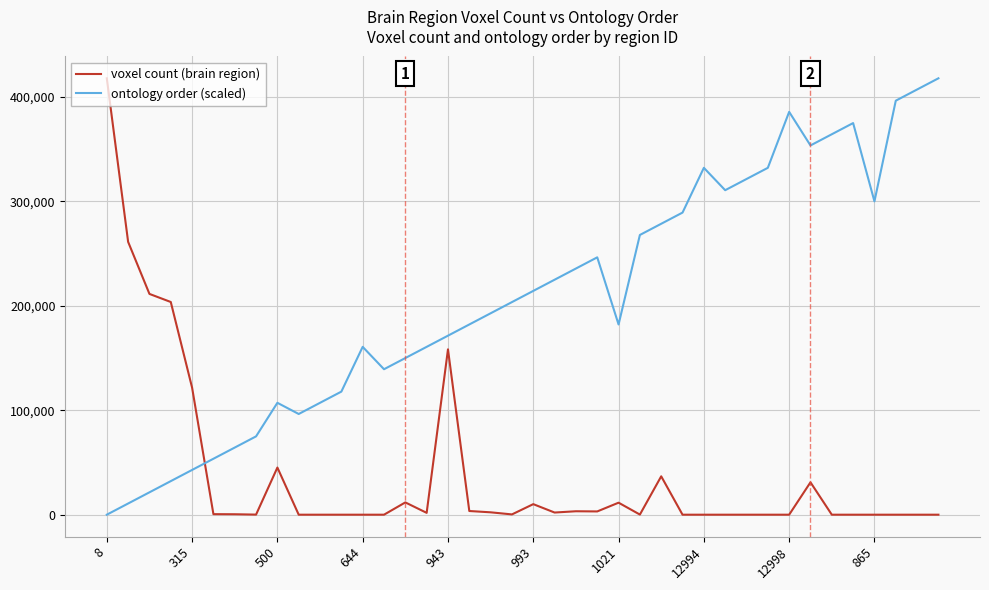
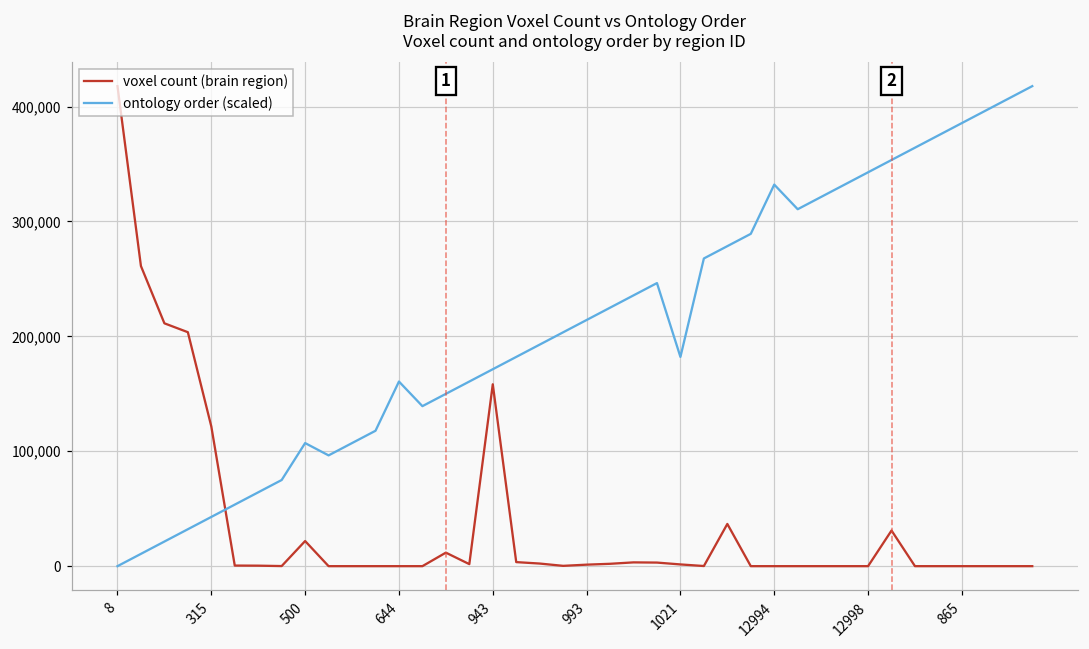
  {
    "voxel count (brain region)": {
      "315": "122,000",
-     "500": "45,000",
+     "500": "22,000",
      "644": "0",
      "943": "158,000",
-     "993": "10,000",
-     "1021": "11,000",
+     "993": "1,000",
+     "1021": "2,000",
      "12994": "0",
      "12998": "0",
      "865": "0"
    },
    "ontology order (scaled)": {
      "8": "0",
      "315": "43,000",
      "500": "107,000",
      "644": "161,000",
      "943": "171,000",
      "993": "214,000",
      "1021": "182,000",
      "12994": "332,000",
-     "12998": "386,000",
-     "865": "300,000"
+     "12998": "343,000",
+     "865": "386,000"
    }
  }
